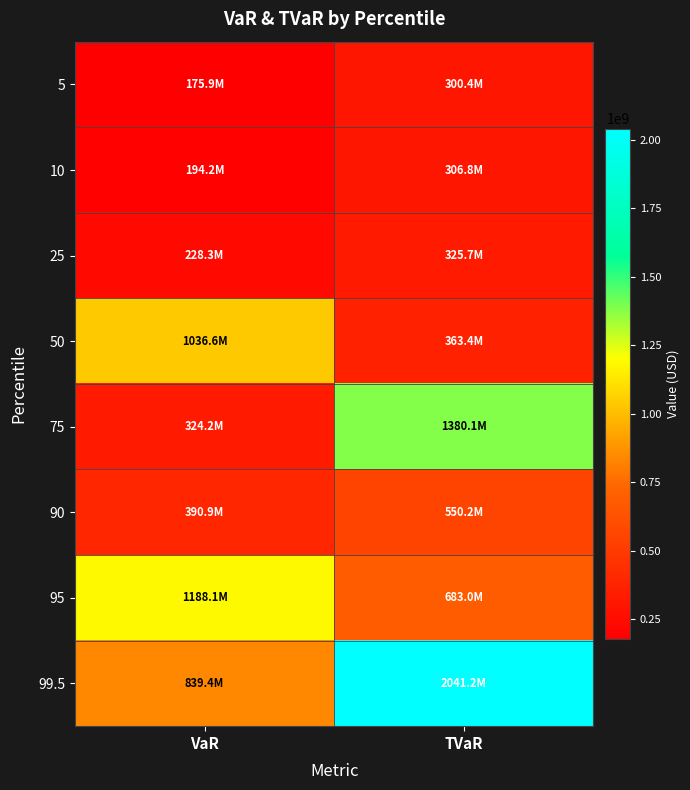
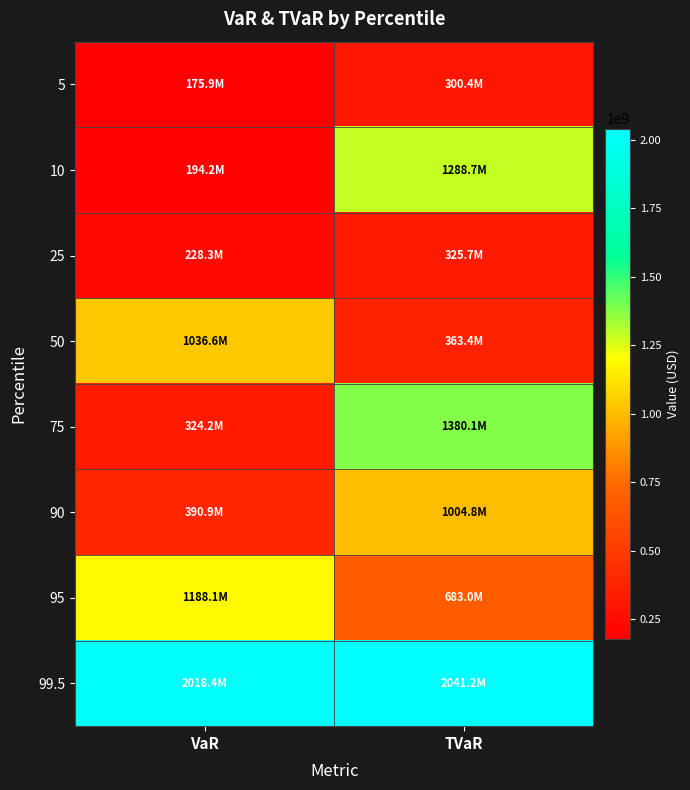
  {
    "5": {
      "VaR": "175.9M",
      "TVaR": "300.4M"
    },
    "10": {
      "VaR": "194.2M",
-     "TVaR": "306.8M"
+     "TVaR": "1288.7M"
    },
    "25": {
      "VaR": "228.3M",
      "TVaR": "325.7M"
    },
    "50": {
      "VaR": "1036.6M",
      "TVaR": "363.4M"
    },
    "75": {
      "VaR": "324.2M",
      "TVaR": "1380.1M"
    },
    "90": {
      "VaR": "390.9M",
-     "TVaR": "550.2M"
+     "TVaR": "1004.8M"
    },
    "95": {
      "VaR": "1188.1M",
      "TVaR": "683.0M"
    },
    "99.5": {
-     "VaR": "839.4M",
+     "VaR": "2018.4M",
      "TVaR": "2041.2M"
    }
  }
